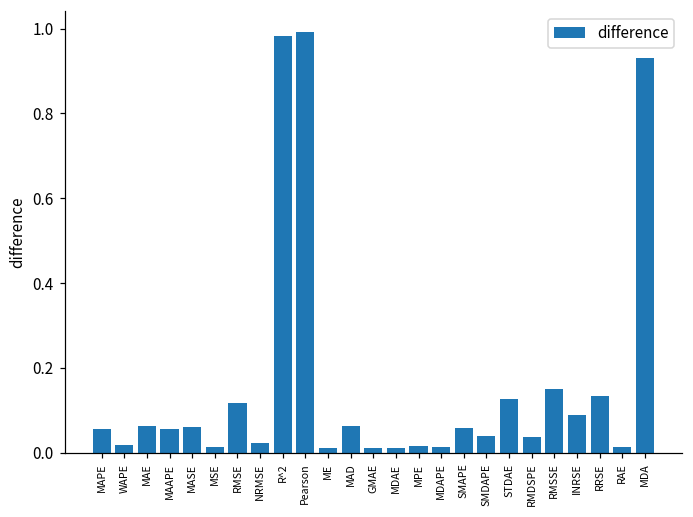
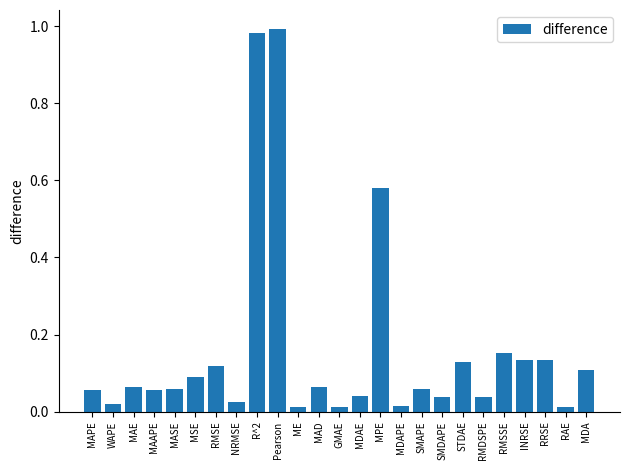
  {
    "MAPE": 0.06,
    "WAPE": 0.02,
    "MAE": 0.06,
    "MAAPE": 0.06,
    "MASE": 0.06,
-   "MSE": 0.01,
+   "MSE": 0.09,
    "RMSE": 0.12,
    "NRMSE": 0.02,
    "R^2": 0.98,
    "Pearson": 0.99,
    "ME": 0.01,
    "MAD": 0.06,
    "GMAE": 0.01,
-   "MDAE": 0.01,
-   "MPE": 0.02,
+   "MDAE": 0.04,
+   "MPE": 0.58,
    "MDAPE": 0.01,
    "SMAPE": 0.06,
    "SMDAPE": 0.04,
    "STDAE": 0.13,
    "RMDSPE": 0.04,
    "RMSSE": 0.15,
-   "INRSE": 0.09,
+   "INRSE": 0.13,
    "RRSE": 0.13,
    "RAE": 0.01,
-   "MDA": 0.93
+   "MDA": 0.11
  }
